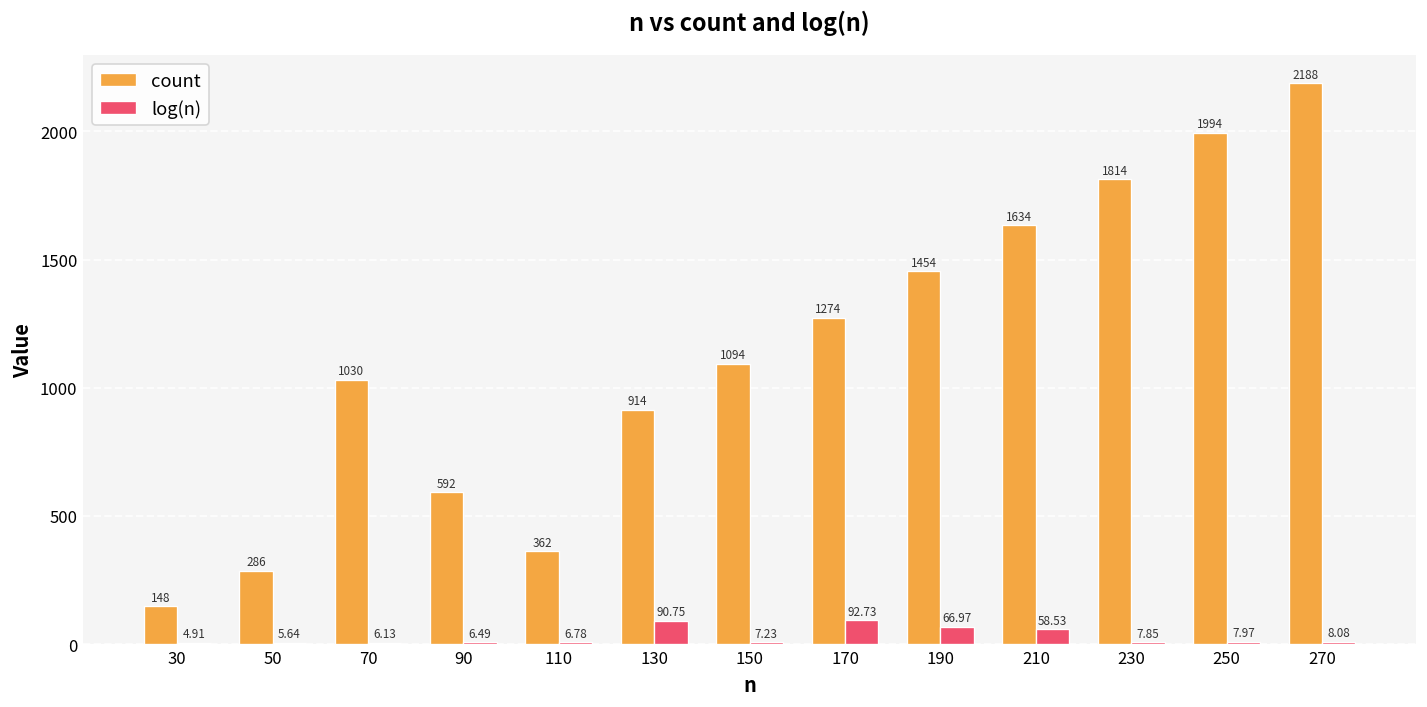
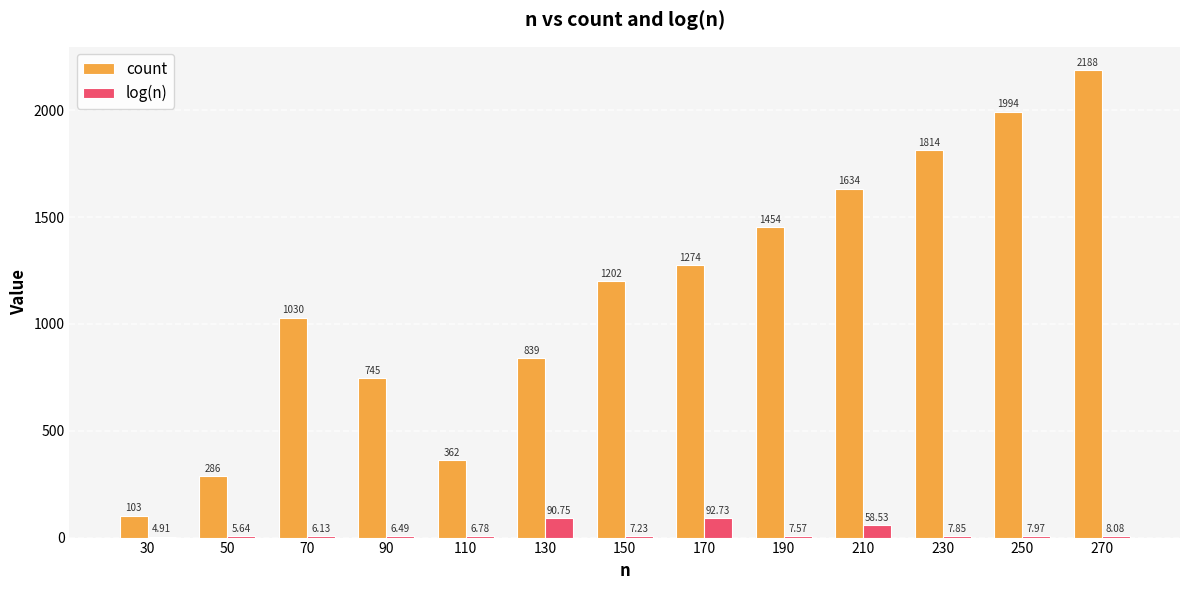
  {
    "count": {
-     "30": 148,
+     "30": 103,
      "50": 286,
      "70": 1030,
-     "90": 592,
+     "90": 745,
      "110": 362,
-     "130": 914,
-     "150": 1094,
+     "130": 839,
+     "150": 1202,
      "170": 1274,
      "190": 1454,
      "210": 1634,
      "230": 1814,
      "250": 1994,
      "270": 2188
    },
    "log(n)": {
      "30": 4.91,
      "50": 5.64,
      "70": 6.13,
      "90": 6.49,
      "110": 6.78,
      "130": 90.75,
      "150": 7.23,
      "170": 92.73,
-     "190": 66.97,
+     "190": 7.57,
      "210": 58.53,
      "230": 7.85,
      "250": 7.97,
      "270": 8.08
    }
  }
